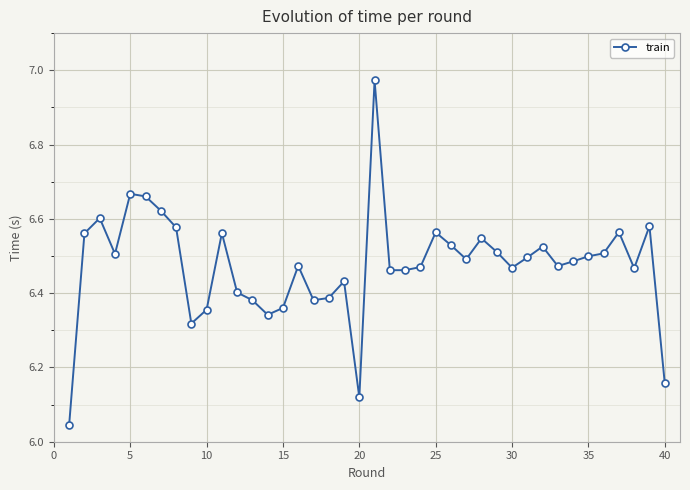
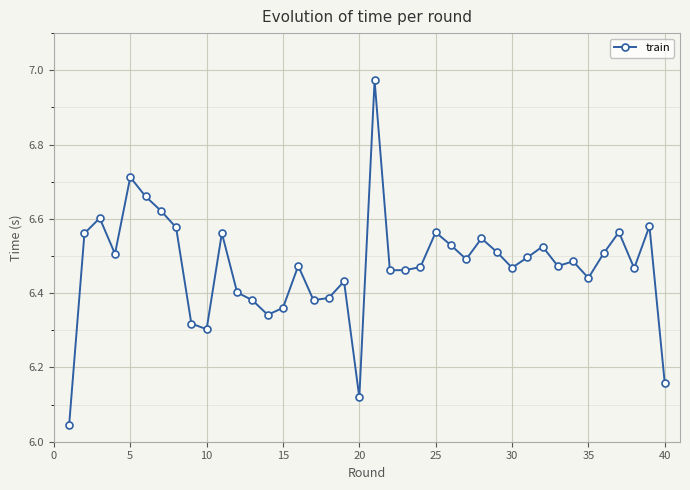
  {
-   "5": 6.67,
-   "10": 6.36,
+   "5": 6.71,
+   "10": 6.30,
    "15": 6.36,
    "20": 6.12,
    "25": 6.56,
    "30": 6.47,
-   "35": 6.50,
+   "35": 6.44,
    "40": 6.16
  }
